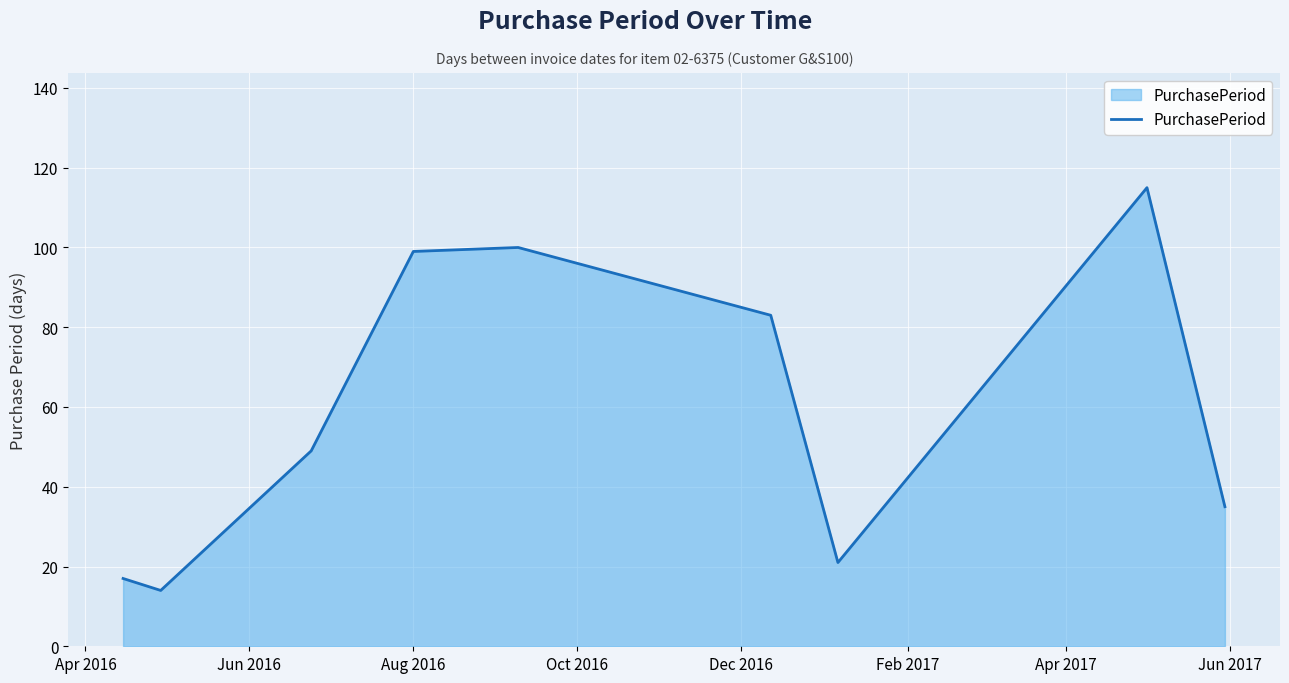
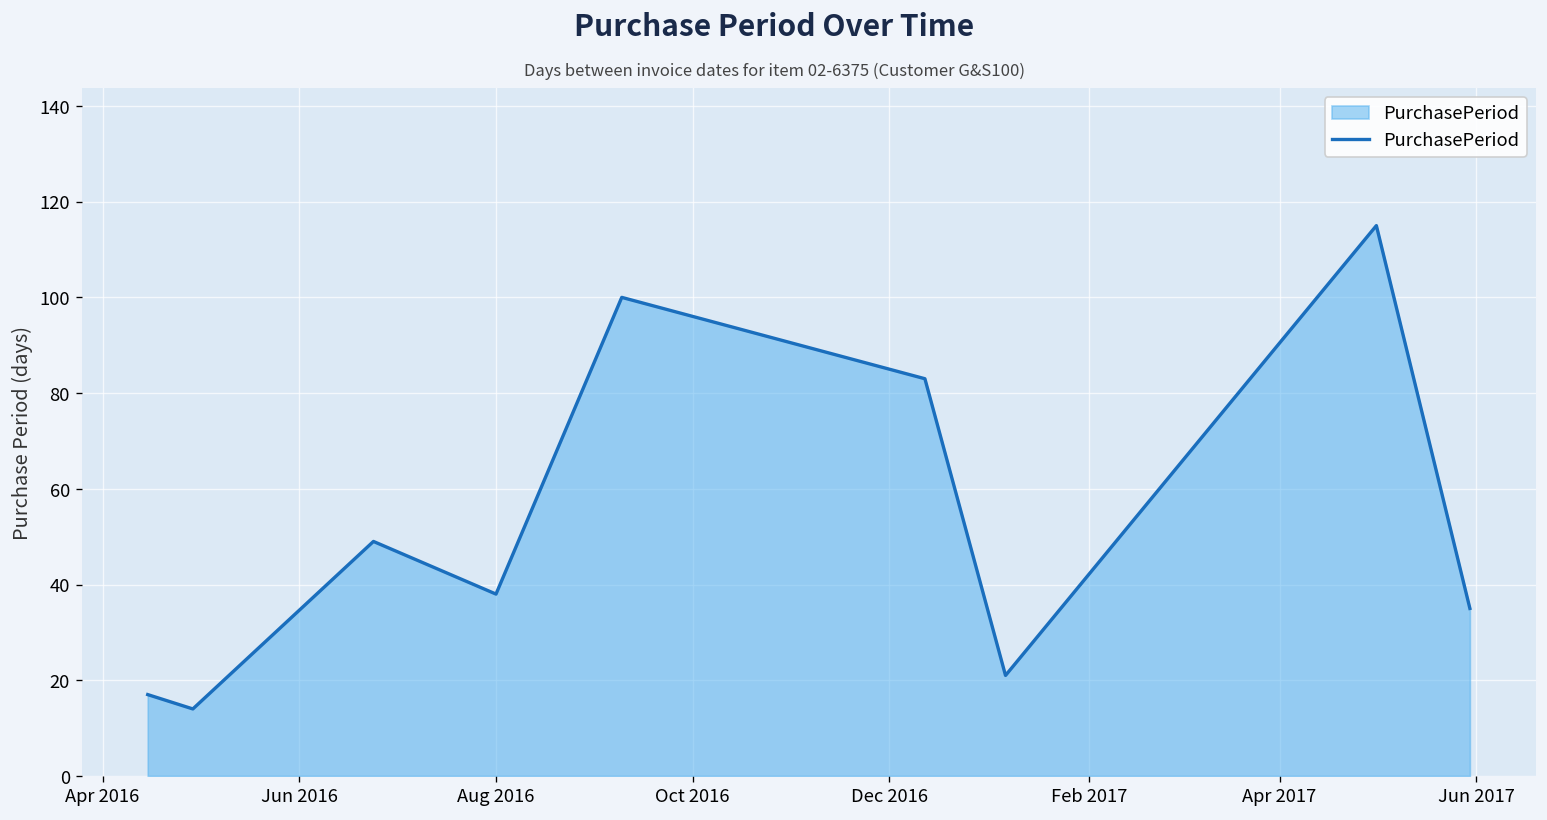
  {
-   "Aug 2016": 99
+   "Aug 2016": 38
  }
